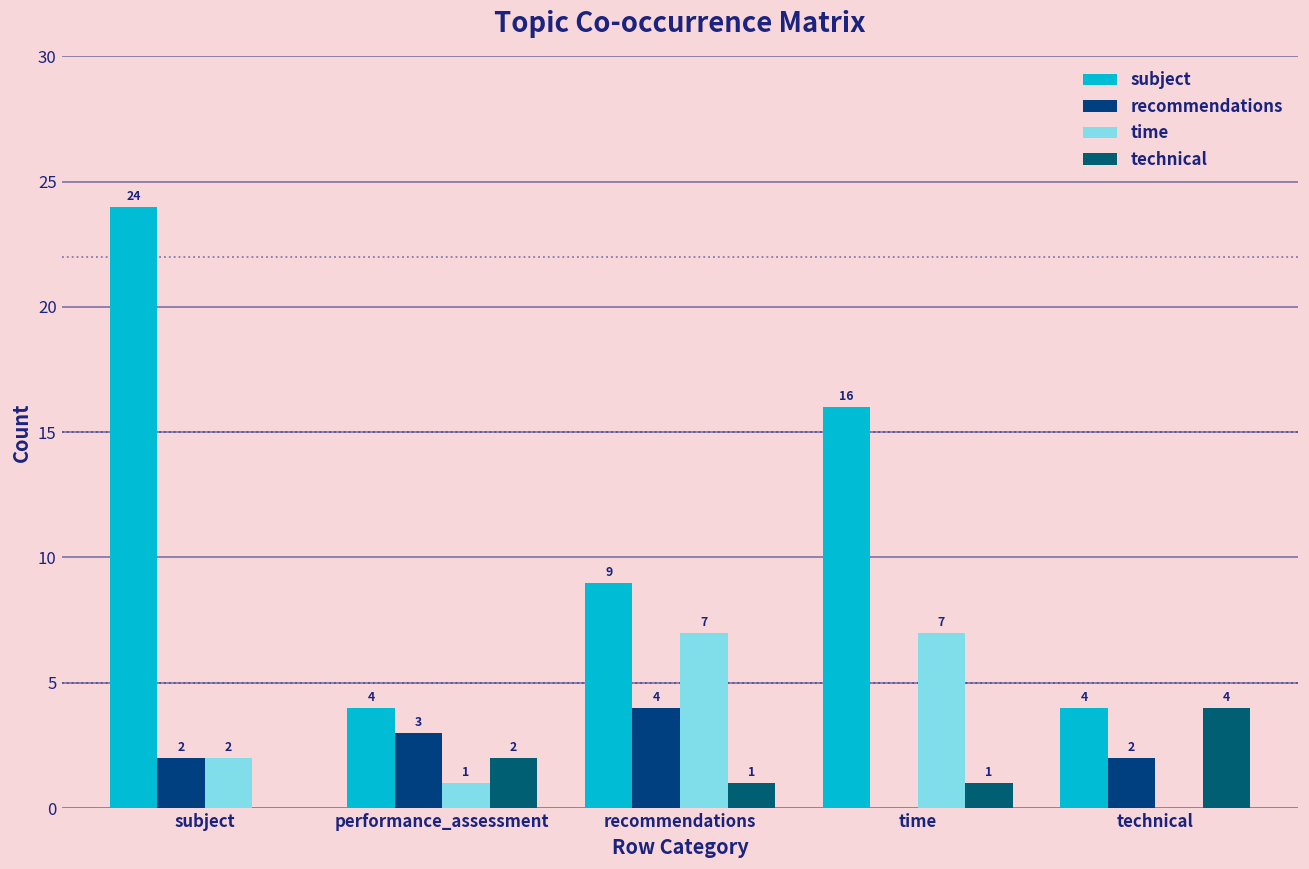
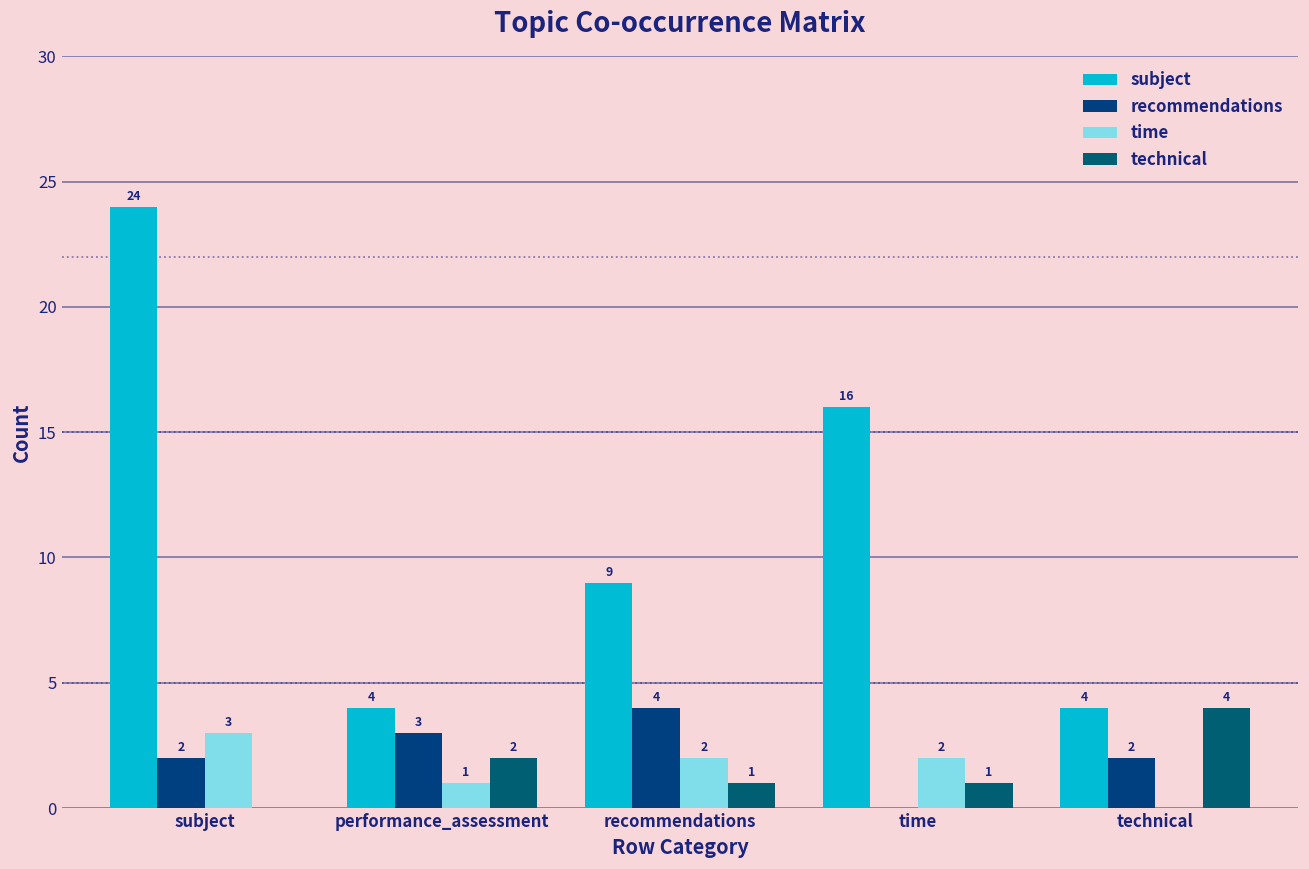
  {
    "subject": {
      "subject": 24,
      "performance_assessment": 4,
      "recommendations": 9,
      "time": 16,
      "technical": 4
    },
    "time": {
-     "subject": 2,
+     "subject": 3,
      "performance_assessment": 1,
-     "recommendations": 7,
-     "time": 7
+     "recommendations": 2,
+     "time": 2
    }
  }
